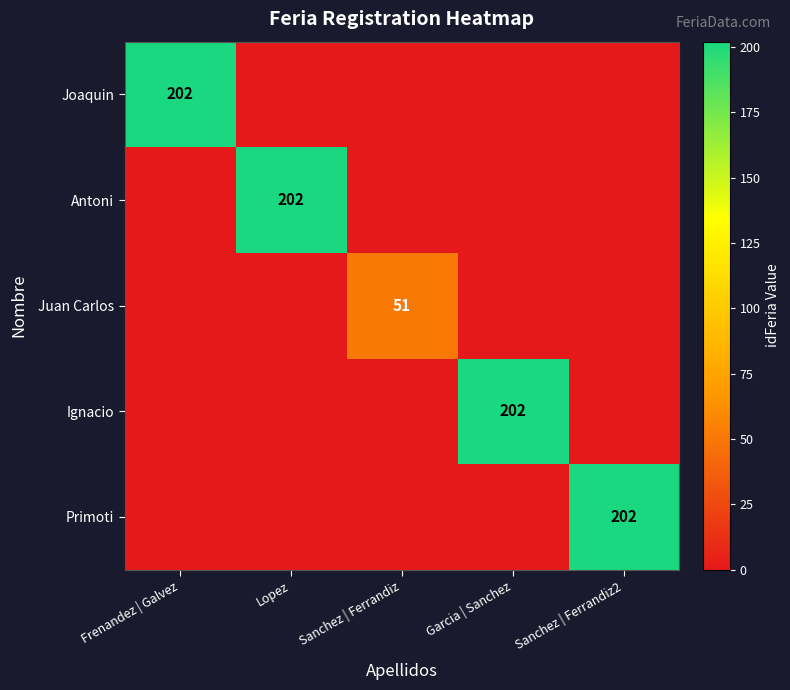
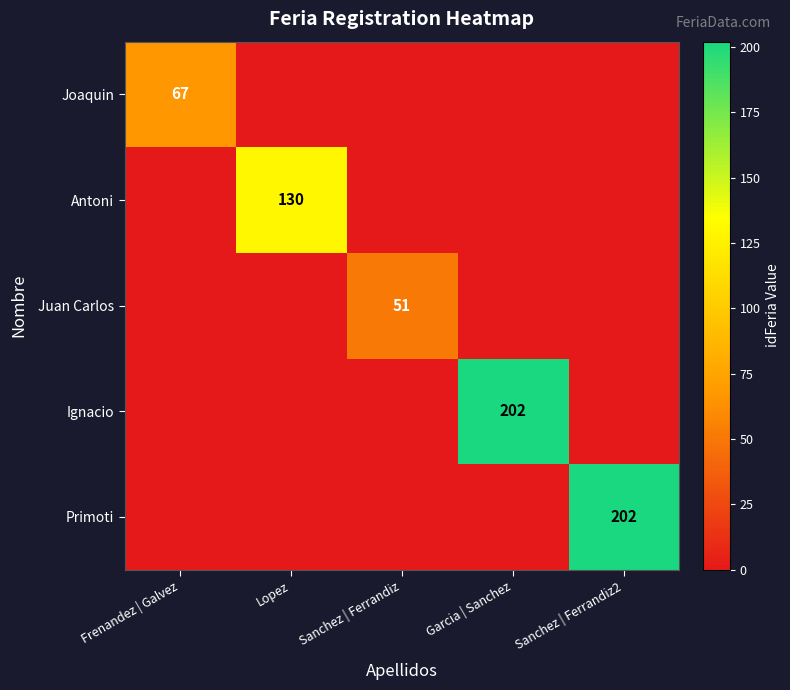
  {
    "Joaquin": {
-     "Frenandez | Galvez": 202
+     "Frenandez | Galvez": 67
    },
    "Antoni": {
-     "Lopez": 202
+     "Lopez": 130
    },
    "Juan Carlos": {
      "Sanchez | Ferrandiz": 51
    },
    "Ignacio": {
      "Garcia | Sanchez": 202
    },
    "Primoti": {
      "Sanchez | Ferrandiz2": 202
    }
  }
